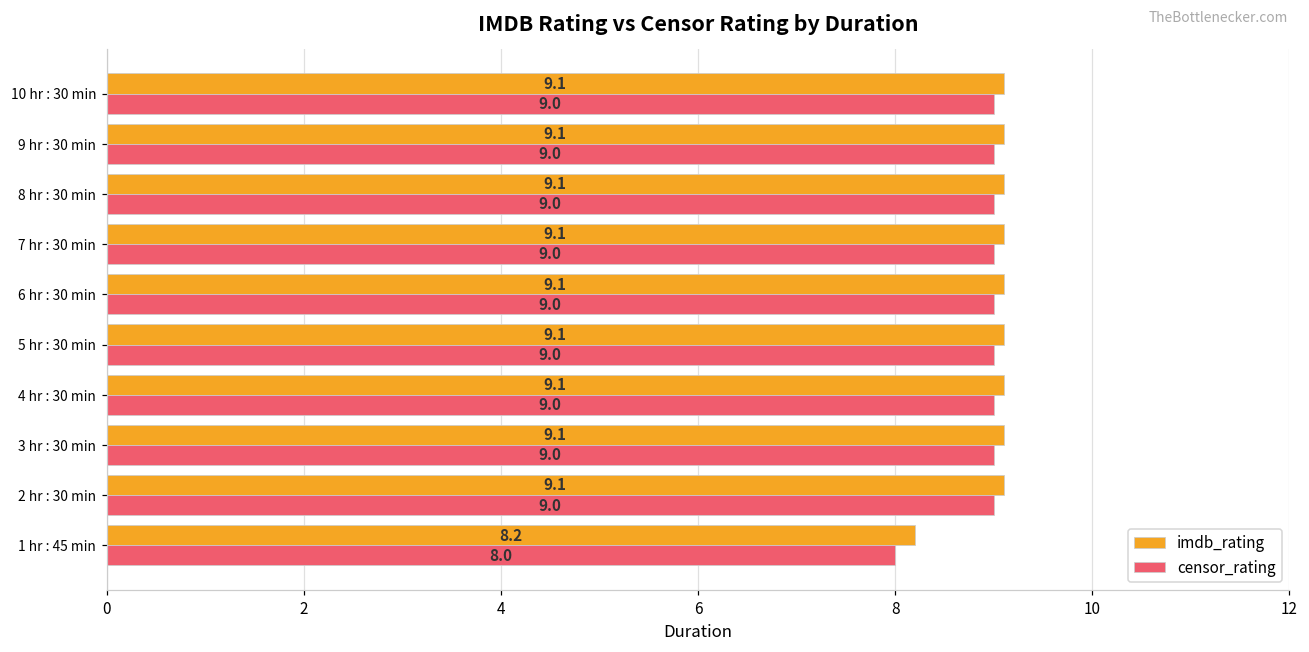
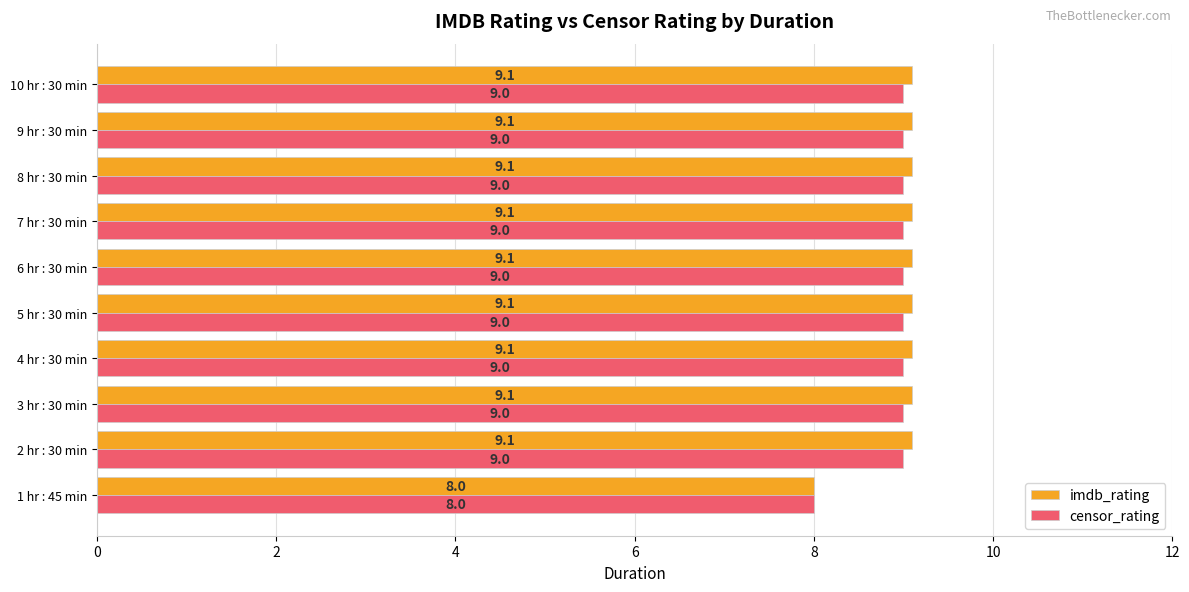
  {
    "imdb_rating": {
      "10 hr : 30 min": 9.1,
      "9 hr : 30 min": 9.1,
      "8 hr : 30 min": 9.1,
      "7 hr : 30 min": 9.1,
      "6 hr : 30 min": 9.1,
      "5 hr : 30 min": 9.1,
      "4 hr : 30 min": 9.1,
      "3 hr : 30 min": 9.1,
      "2 hr : 30 min": 9.1,
-     "1 hr : 45 min": 8.2
+     "1 hr : 45 min": 8.0
    },
    "censor_rating": {
      "10 hr : 30 min": 9.0,
      "9 hr : 30 min": 9.0,
      "8 hr : 30 min": 9.0,
      "7 hr : 30 min": 9.0,
      "6 hr : 30 min": 9.0,
      "5 hr : 30 min": 9.0,
      "4 hr : 30 min": 9.0,
      "3 hr : 30 min": 9.0,
      "2 hr : 30 min": 9.0,
      "1 hr : 45 min": 8.0
    }
  }
